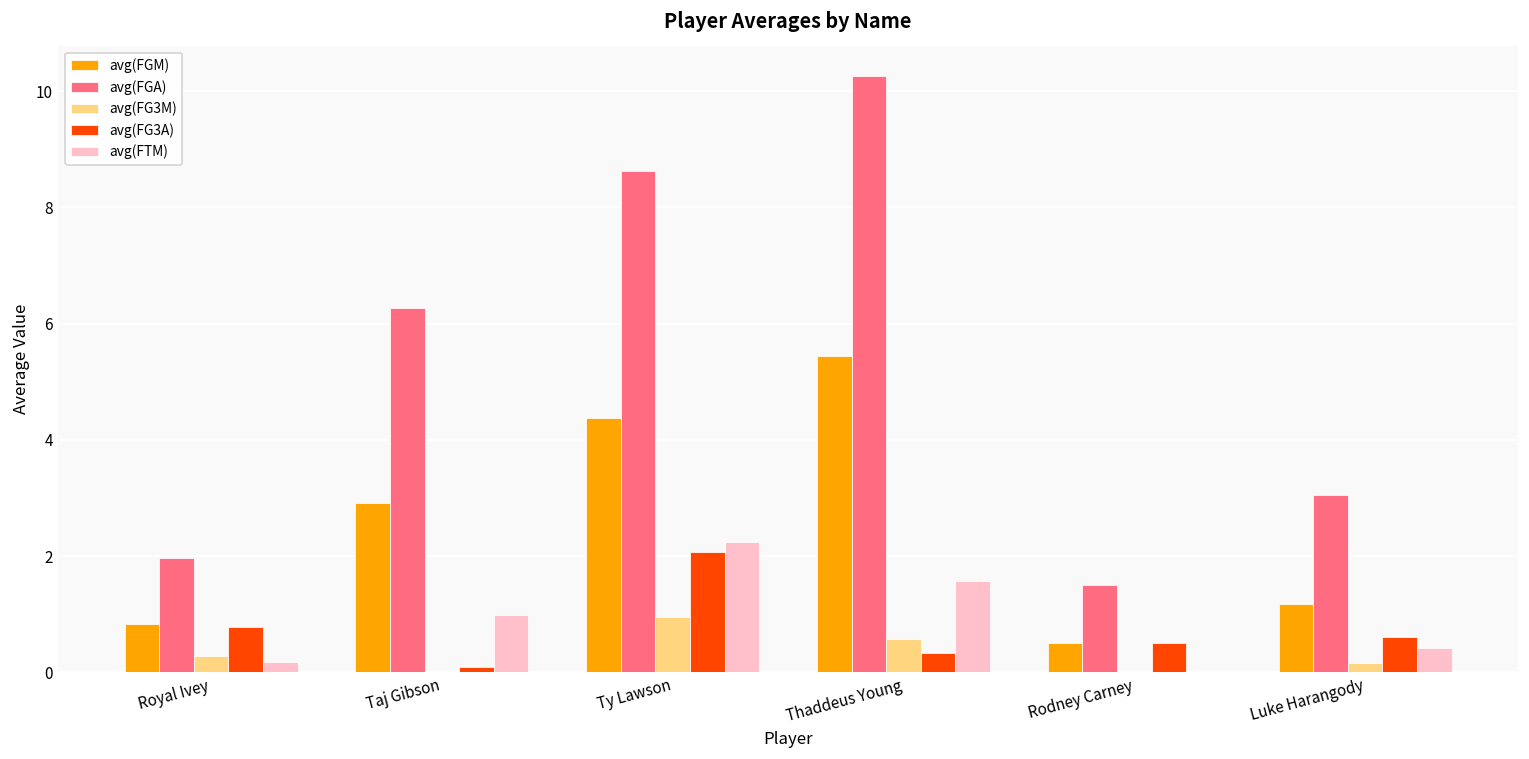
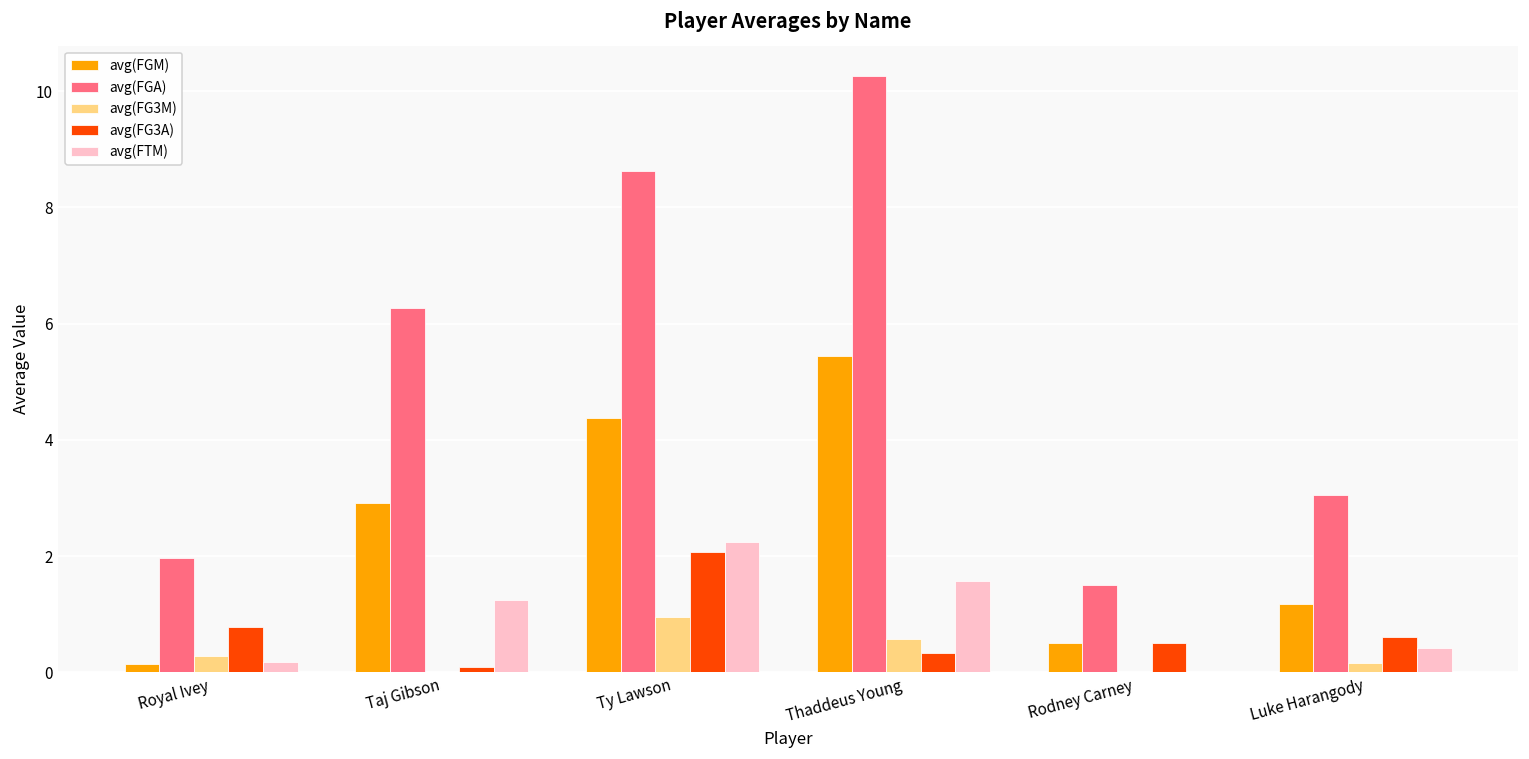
  {
    "avg(FGM)": {
-     "Royal Ivey": 0.8,
+     "Royal Ivey": 0.1,
      "Taj Gibson": 2.9,
      "Ty Lawson": 4.4,
      "Thaddeus Young": 5.4,
      "Rodney Carney": 0.5,
      "Luke Harangody": 1.2
    },
    "avg(FGA)": {
      "Royal Ivey": 2.0,
      "Taj Gibson": 6.3,
      "Ty Lawson": 8.6,
      "Thaddeus Young": 10.3,
      "Rodney Carney": 1.5,
      "Luke Harangody": 3.1
    },
    "avg(FG3M)": {
      "Royal Ivey": 0.3,
      "Ty Lawson": 1.0,
      "Thaddeus Young": 0.6,
      "Rodney Carney": 0.0,
      "Luke Harangody": 0.2
    },
    "avg(FG3A)": {
      "Royal Ivey": 0.8,
      "Taj Gibson": 0.1,
      "Ty Lawson": 2.1,
      "Thaddeus Young": 0.3,
      "Rodney Carney": 0.5,
      "Luke Harangody": 0.6
    },
    "avg(FTM)": {
      "Royal Ivey": 0.2,
-     "Taj Gibson": 1.0,
+     "Taj Gibson": 1.2,
      "Ty Lawson": 2.2,
      "Thaddeus Young": 1.6,
      "Rodney Carney": 0.0,
      "Luke Harangody": 0.4
    }
  }
